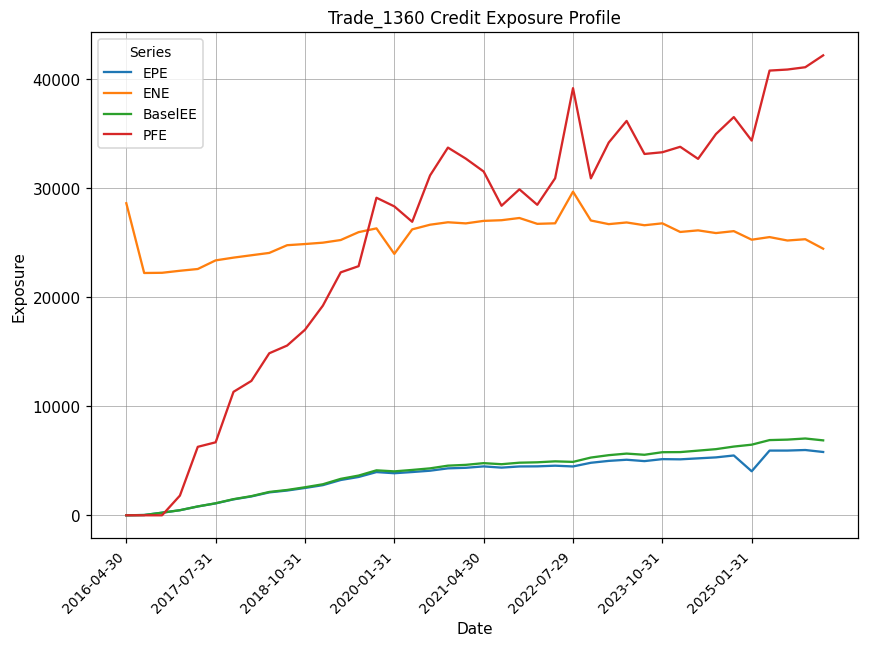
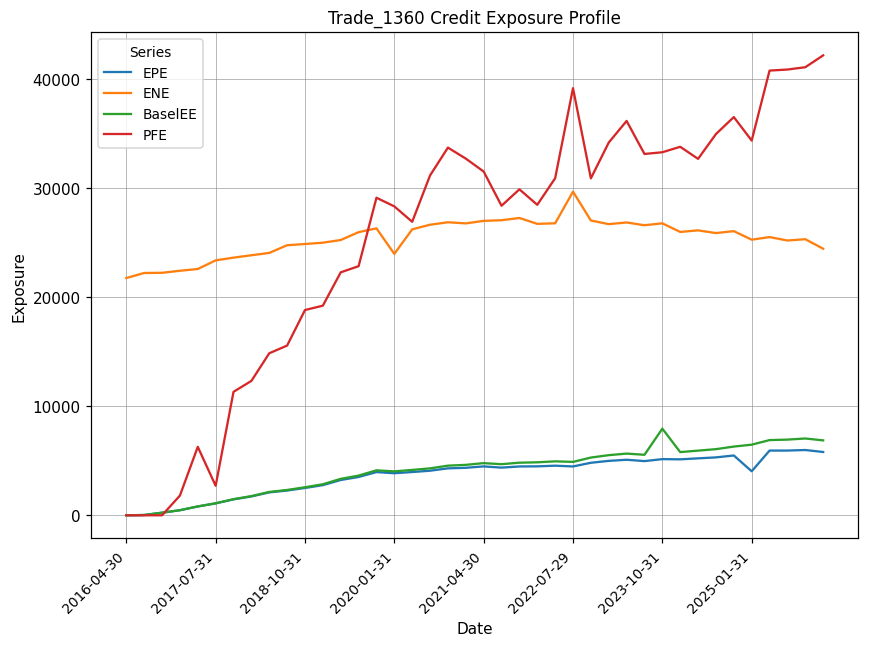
  {
    "EPE": {
      "2021-04-30": 4000,
      "2022-07-29": 4000,
      "2023-10-31": 5000,
      "2025-01-31": 4000
    },
    "ENE": {
-     "2016-04-30": 29000,
+     "2016-04-30": 22000,
      "2017-07-31": 23000,
      "2018-10-31": 25000,
      "2020-01-31": 24000,
      "2021-04-30": 27000,
      "2022-07-29": 30000,
      "2023-10-31": 27000,
      "2025-01-31": 25000
    },
    "BaselEE": {
      "2021-04-30": 5000,
      "2022-07-29": 5000,
-     "2023-10-31": 6000,
+     "2023-10-31": 8000,
      "2025-01-31": 6000
    },
    "PFE": {
-     "2017-07-31": 7000,
-     "2018-10-31": 17000,
+     "2017-07-31": 3000,
+     "2018-10-31": 19000,
      "2020-01-31": 28000,
      "2021-04-30": 32000,
      "2022-07-29": 39000,
      "2023-10-31": 33000,
      "2025-01-31": 34000
    }
  }
